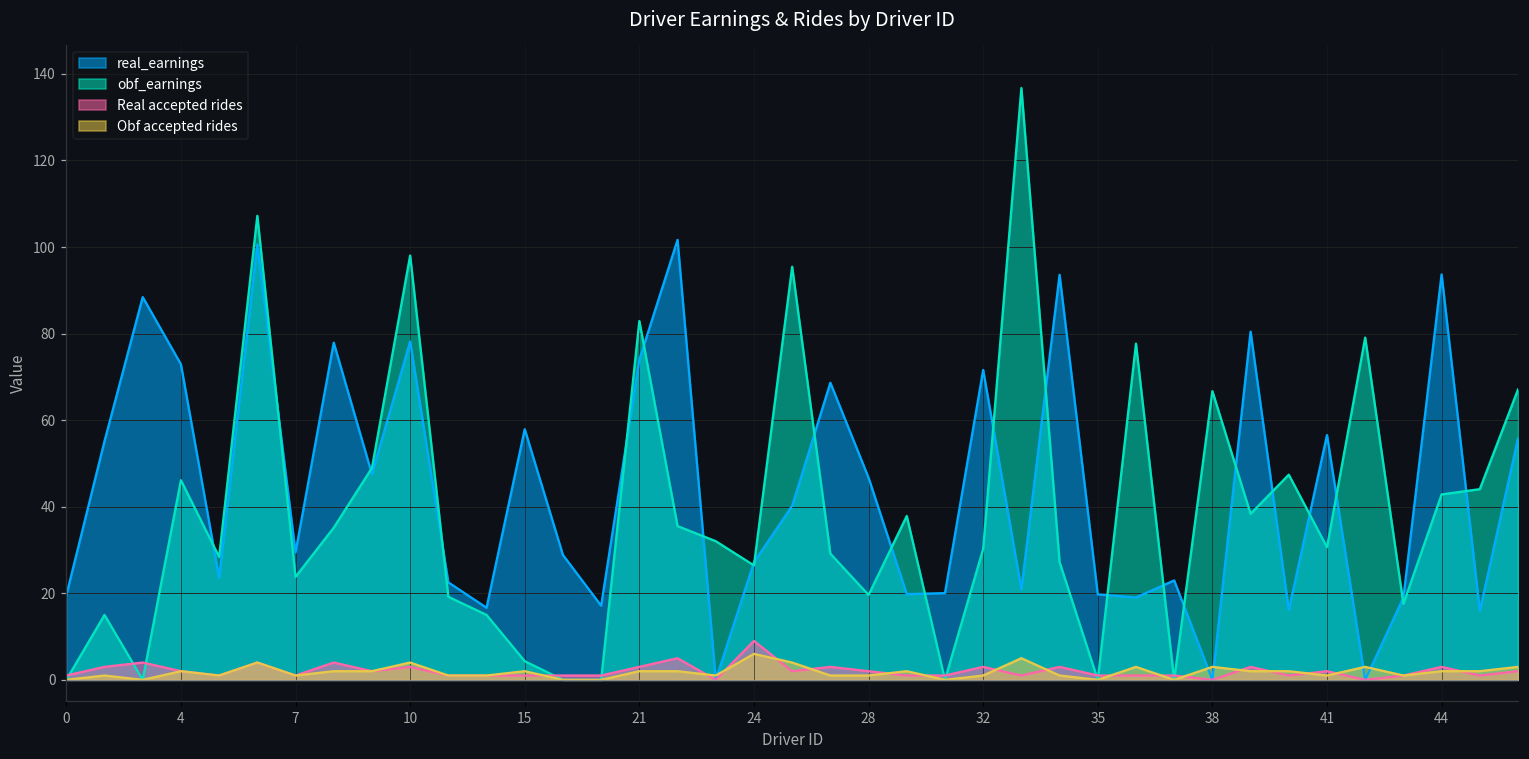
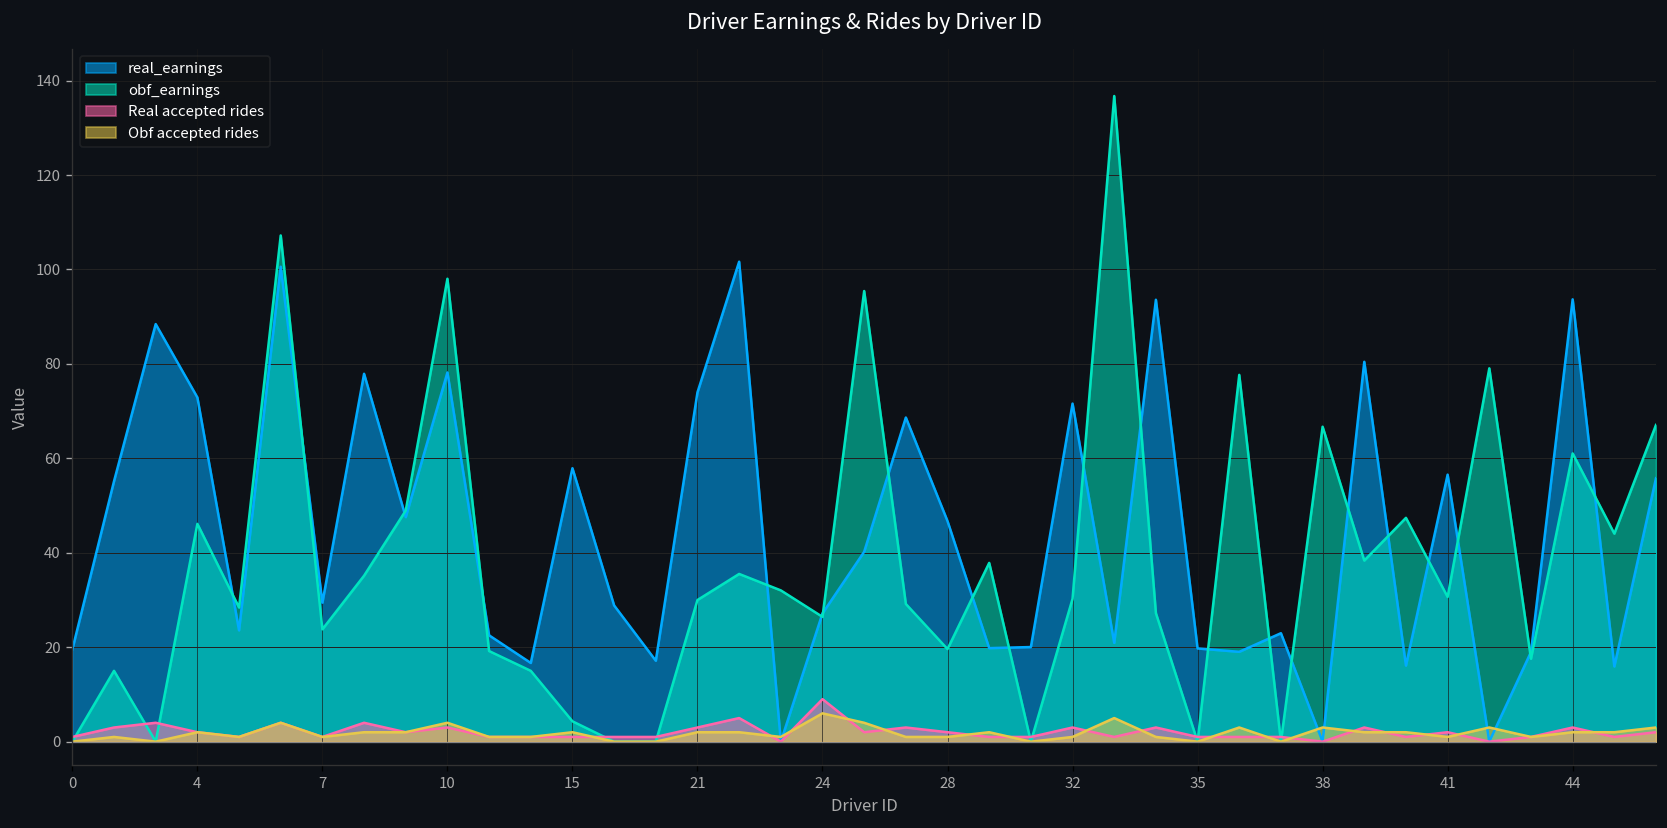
  {
    "real_earnings": {
      "0": 20,
      "15": 58,
      "21": 74,
      "24": 27,
      "41": 57,
      "44": 94
    },
    "obf_earnings": {
      "15": 4,
-     "21": 83,
+     "21": 30,
      "24": 26,
      "41": 31,
-     "44": 43
+     "44": 61
    },
    "Real accepted rides": {
      "0": 1,
      "15": 1,
      "21": 3,
      "24": 9,
      "41": 2,
      "44": 3
    },
    "Obf accepted rides": {
      "15": 2,
      "21": 2,
      "24": 6,
      "41": 1,
      "44": 2
    }
  }
